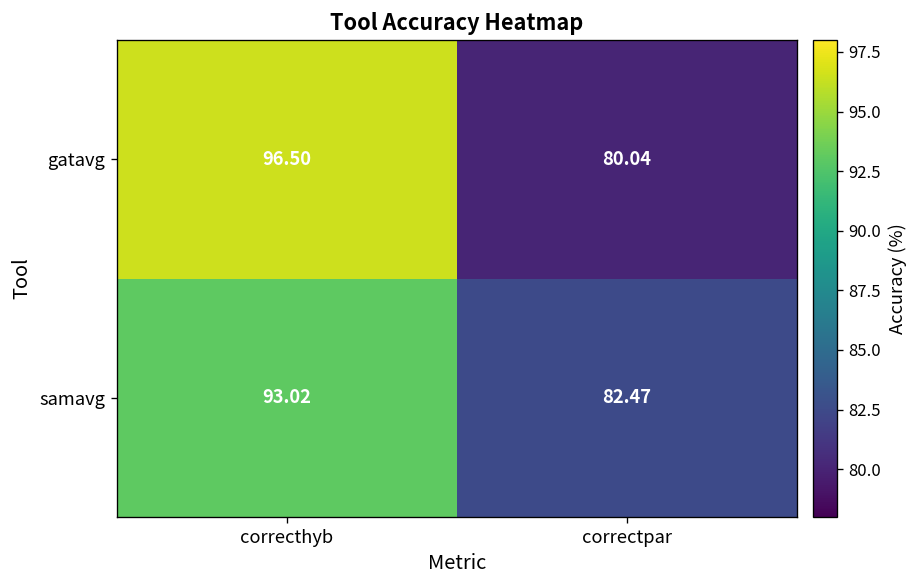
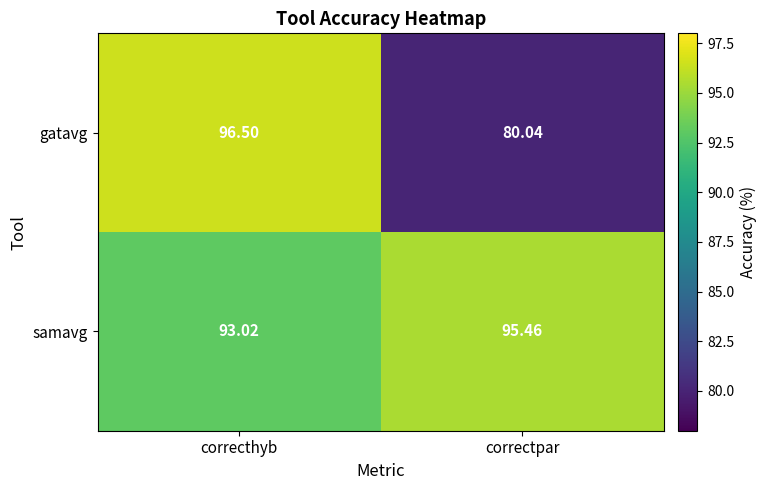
  {
    "gatavg": {
      "correcthyb": 96.50,
      "correctpar": 80.04
    },
    "samavg": {
      "correcthyb": 93.02,
-     "correctpar": 82.47
+     "correctpar": 95.46
    }
  }
